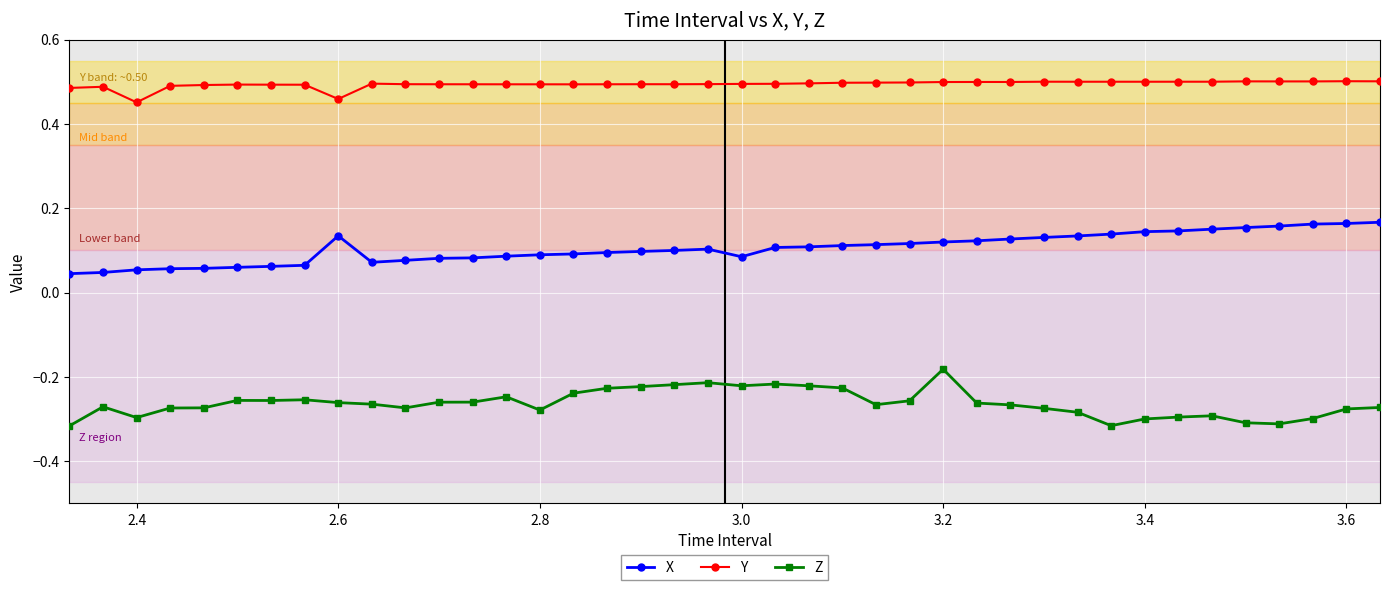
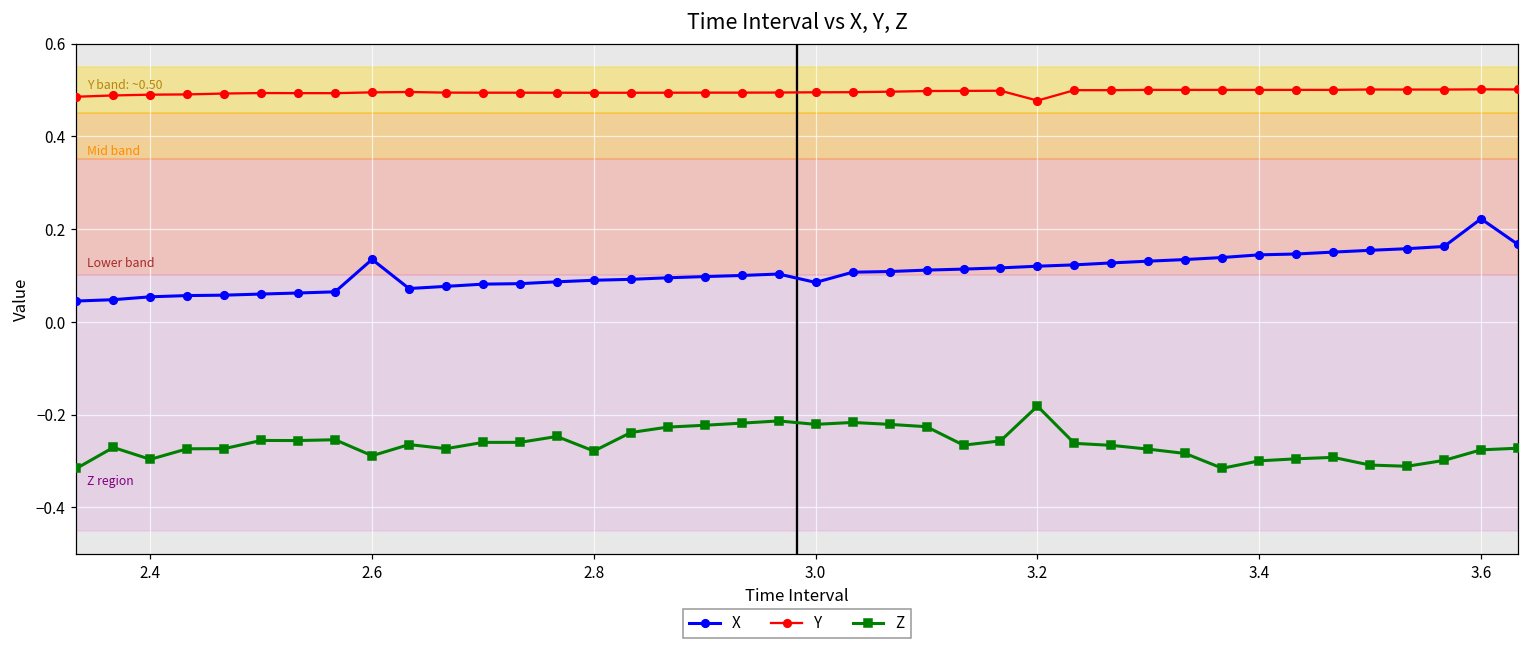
  {
    "X": {
      "2.4": 0.05,
      "2.6": 0.13,
      "2.8": 0.09,
      "3.0": 0.09,
      "3.2": 0.12,
      "3.4": 0.14,
-     "3.6": 0.16
+     "3.6": 0.22
    },
    "Y": {
-     "2.4": 0.45,
-     "2.6": 0.46,
+     "2.4": 0.49,
+     "2.6": 0.49,
      "2.8": 0.49,
      "3.0": 0.49,
-     "3.2": 0.50,
+     "3.2": 0.48,
      "3.4": 0.50,
      "3.6": 0.50
    },
    "Z": {
      "2.4": -0.30,
-     "2.6": -0.26,
+     "2.6": -0.29,
      "2.8": -0.28,
      "3.0": -0.22,
      "3.2": -0.18,
      "3.4": -0.30,
      "3.6": -0.28
    }
  }
